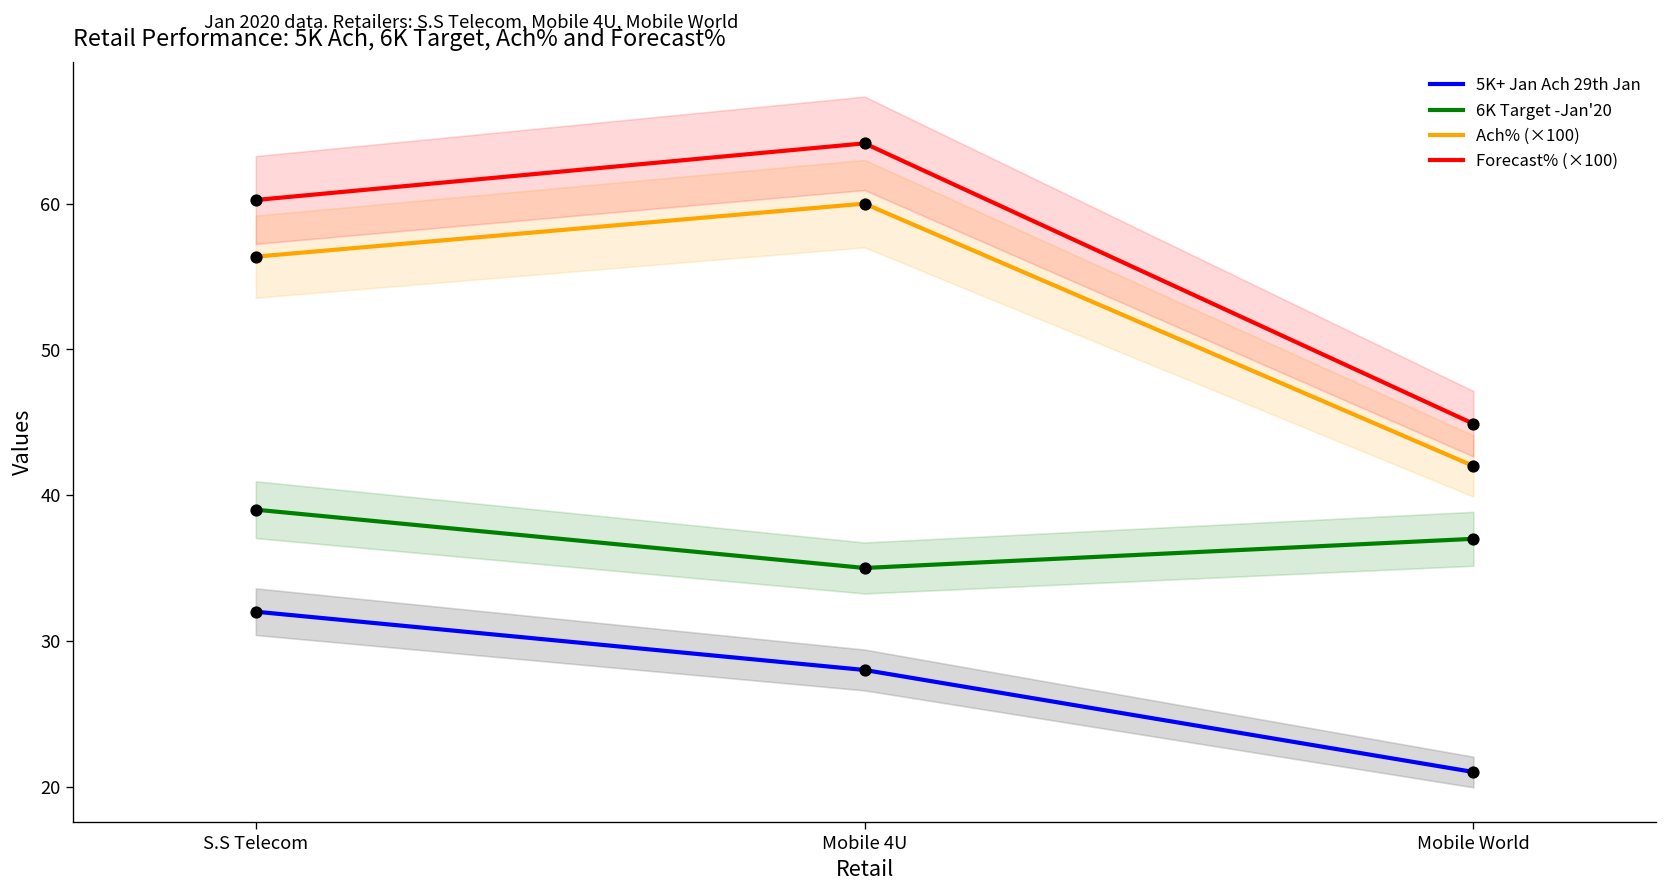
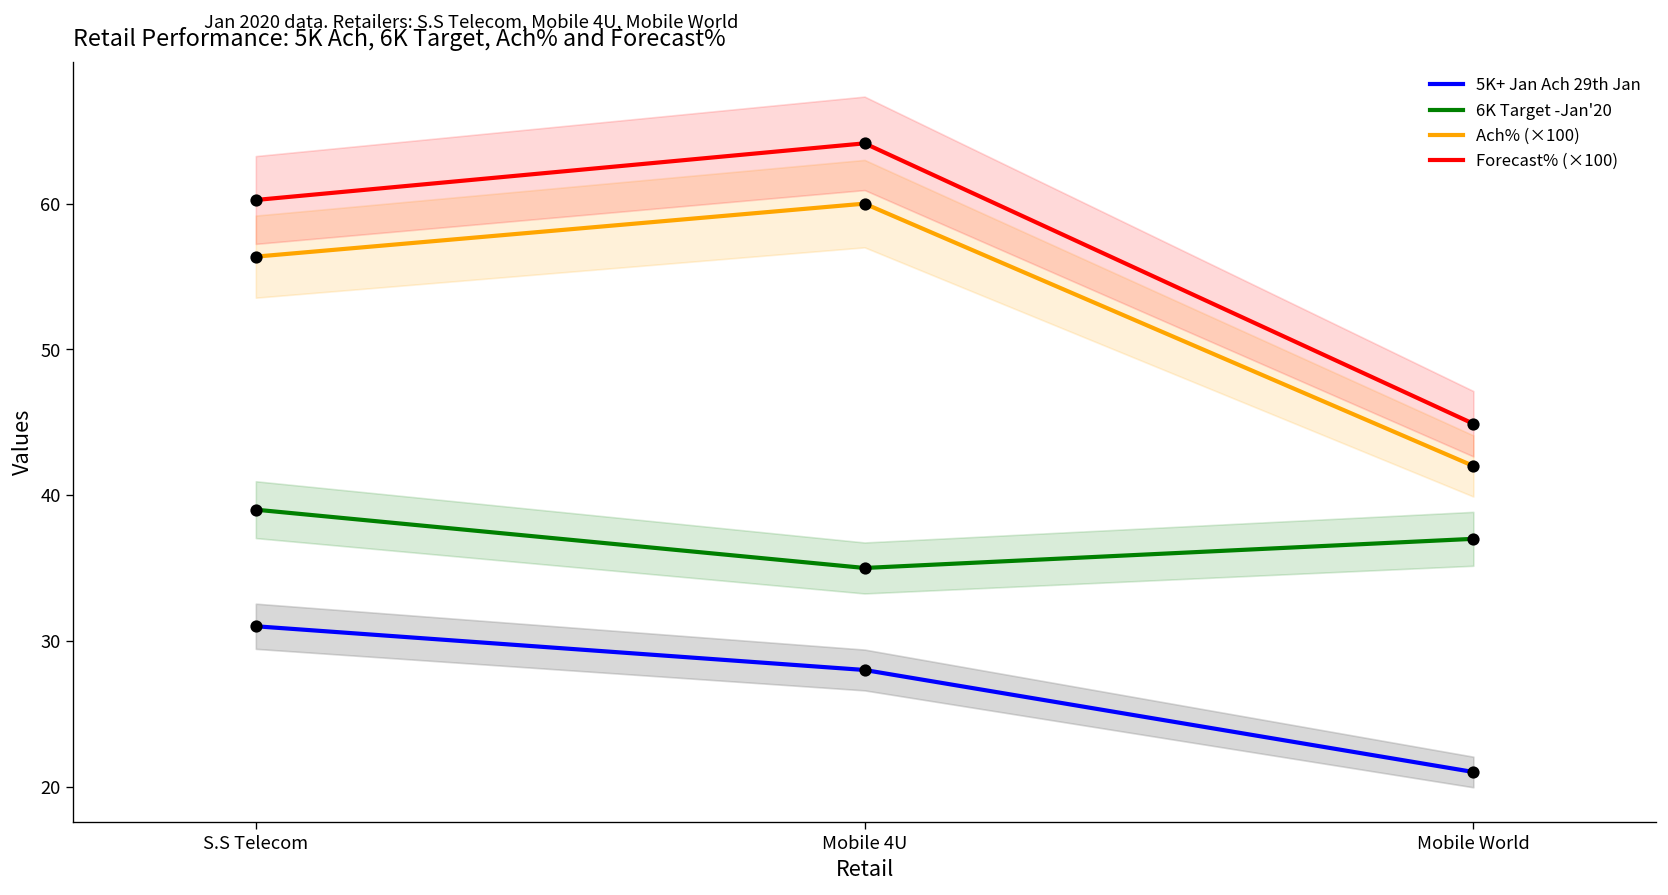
  {
    "5K+ Jan Ach 29th Jan": {
-     "S.S Telecom": 32,
+     "S.S Telecom": 31,
      "Mobile 4U": 28,
      "Mobile World": 21
    }
  }
